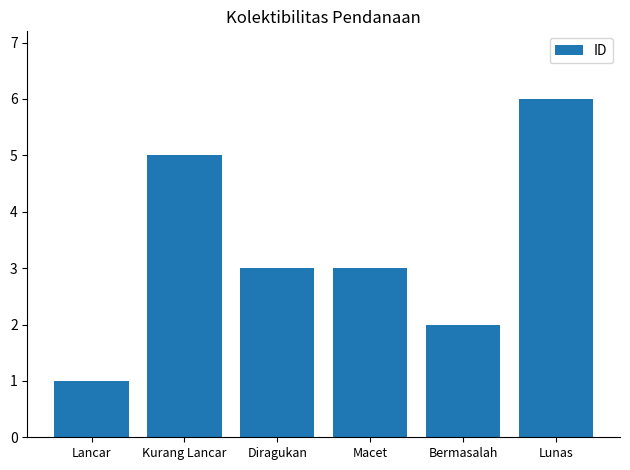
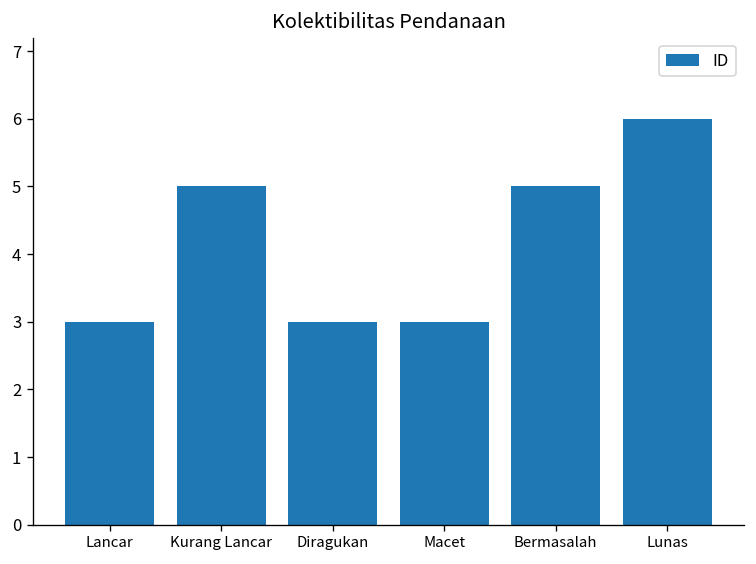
  {
-   "Lancar": 1,
+   "Lancar": 3,
    "Kurang Lancar": 5,
    "Diragukan": 3,
    "Macet": 3,
-   "Bermasalah": 2,
+   "Bermasalah": 5,
    "Lunas": 6
  }
